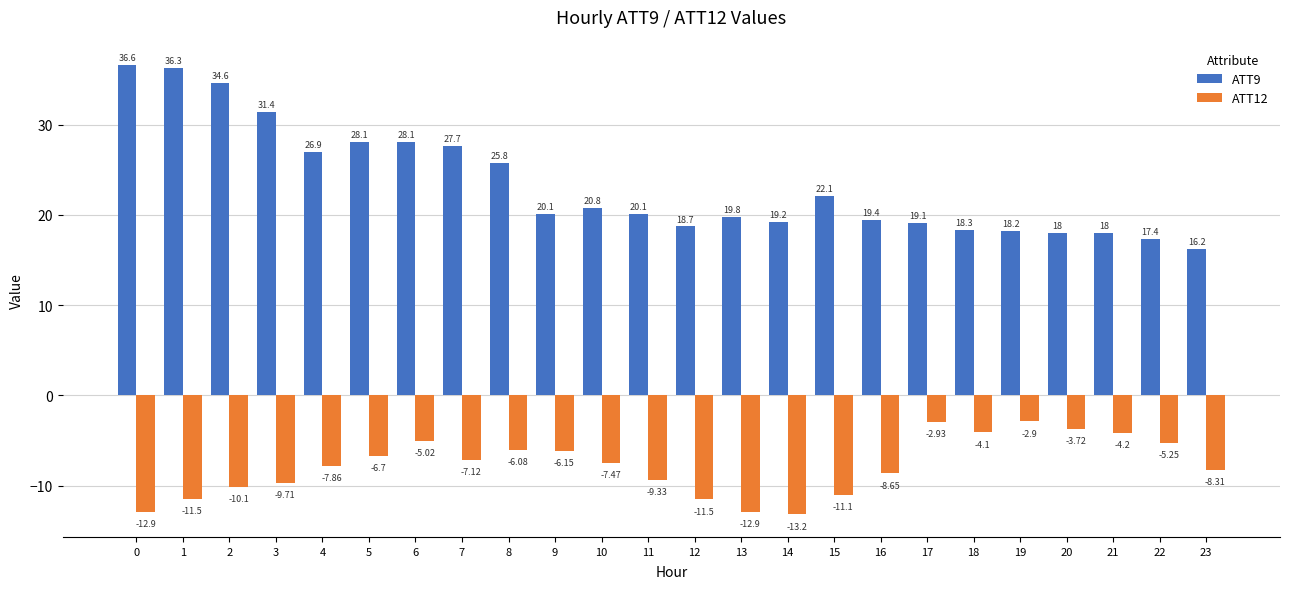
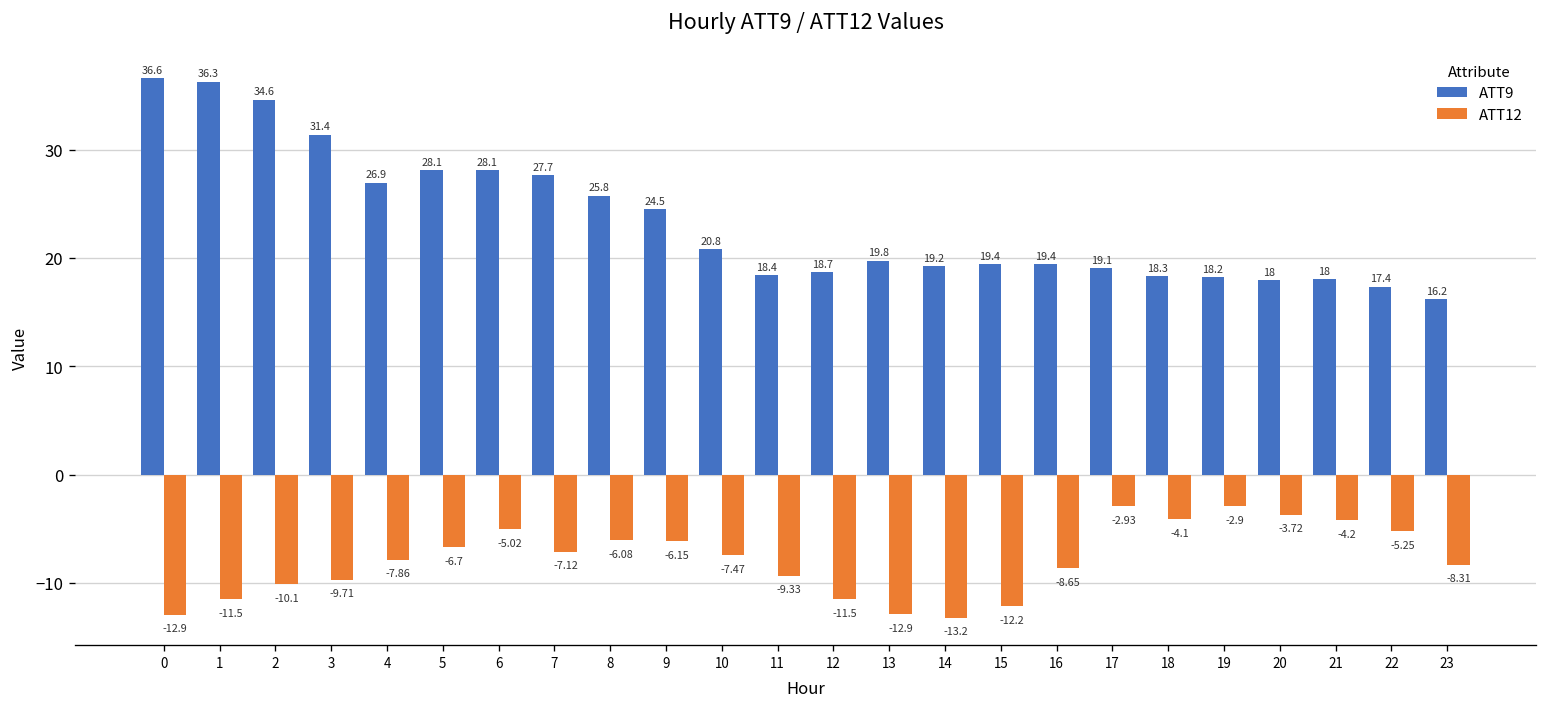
  {
    "ATT9": {
      "0": 36.6,
      "1": 36.3,
      "2": 34.6,
      "3": 31.4,
      "4": 26.9,
      "5": 28.1,
      "6": 28.1,
      "7": 27.7,
      "8": 25.8,
-     "9": 20.1,
+     "9": 24.5,
      "10": 20.8,
-     "11": 20.1,
+     "11": 18.4,
      "12": 18.7,
      "13": 19.8,
      "14": 19.2,
-     "15": 22.1,
+     "15": 19.4,
      "16": 19.4,
      "17": 19.1,
      "18": 18.3,
      "19": 18.2,
      "20": 18,
      "21": 18,
      "22": 17.4,
      "23": 16.2
    },
    "ATT12": {
      "0": -12.9,
      "1": -11.5,
      "2": -10.1,
      "3": -9.71,
      "4": -7.86,
      "5": -6.7,
      "6": -5.02,
      "7": -7.12,
      "8": -6.08,
      "9": -6.15,
      "10": -7.47,
      "11": -9.33,
      "12": -11.5,
      "13": -12.9,
      "14": -13.2,
-     "15": -11.1,
+     "15": -12.2,
      "16": -8.65,
      "17": -2.93,
      "18": -4.1,
      "19": -2.9,
      "20": -3.72,
      "21": -4.2,
      "22": -5.25,
      "23": -8.31
    }
  }
